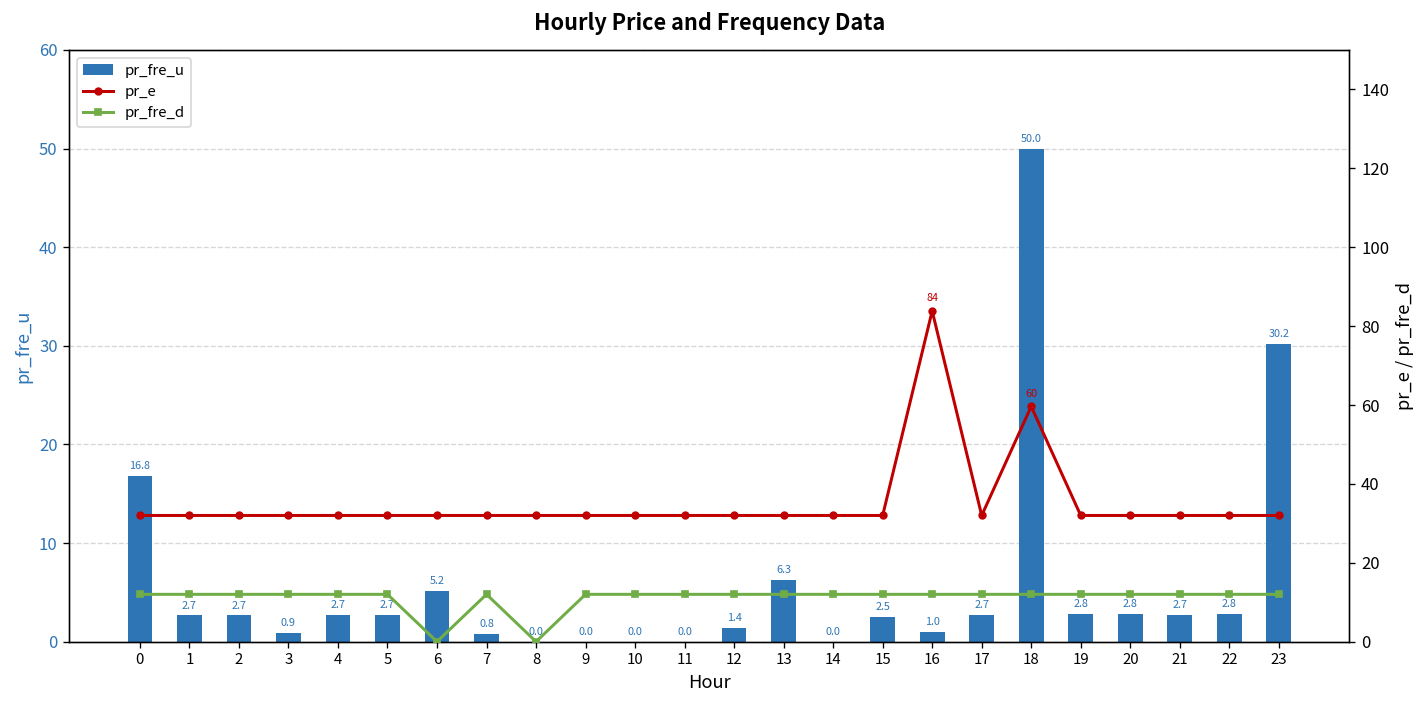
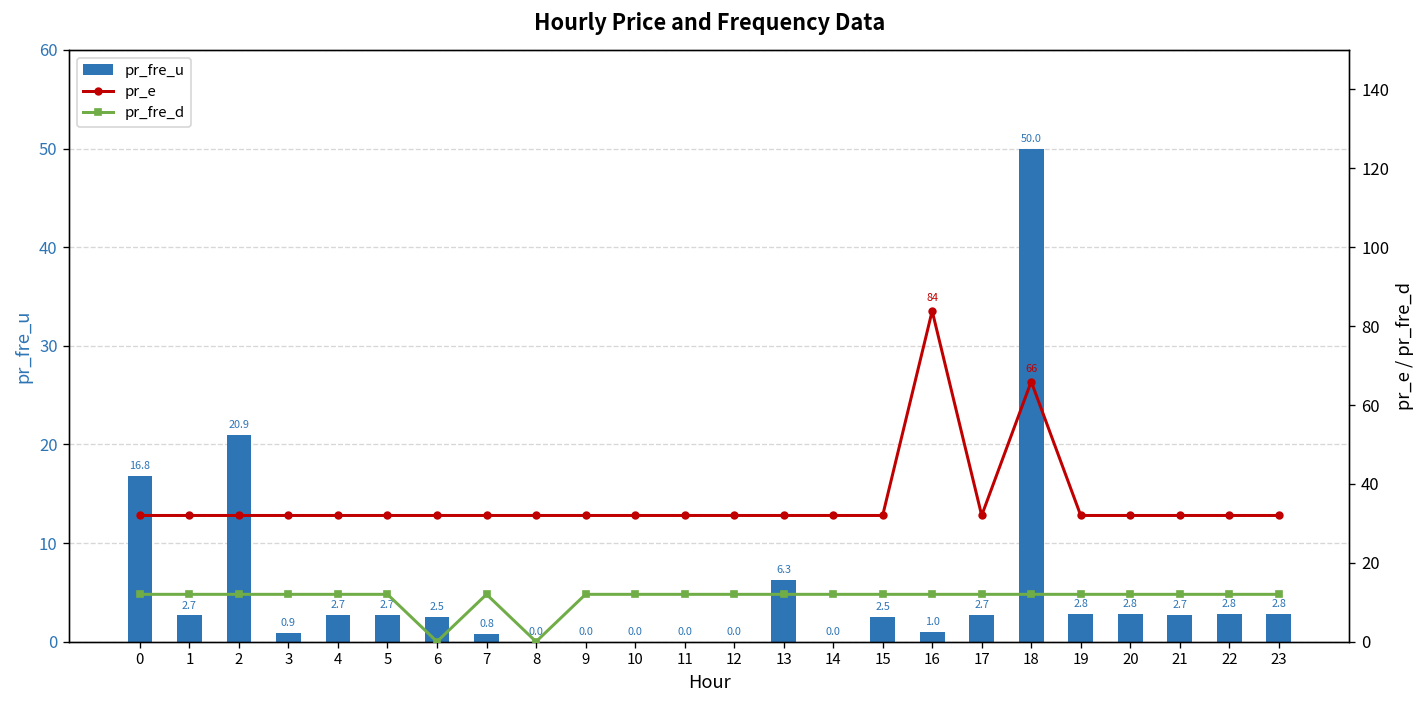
  {
    "pr_fre_u": {
      "0": 16.8,
      "1": 2.7,
-     "2": 2.7,
+     "2": 20.9,
      "3": 0.9,
      "4": 2.7,
      "5": 2.7,
-     "6": 5.2,
+     "6": 2.5,
      "7": 0.8,
      "8": 0.0,
      "9": 0.0,
      "10": 0.0,
      "11": 0.0,
-     "12": 1.4,
+     "12": 0.0,
      "13": 6.3,
      "14": 0.0,
      "15": 2.5,
      "16": 1.0,
      "17": 2.7,
      "18": 50.0,
      "19": 2.8,
      "20": 2.8,
      "21": 2.7,
      "22": 2.8,
-     "23": 30.2
+     "23": 2.8
    },
    "pr_e": {
      "16": 84,
-     "18": 60
+     "18": 66
    },
    "pr_fre_d": {
      "8": 0.0
    }
  }
